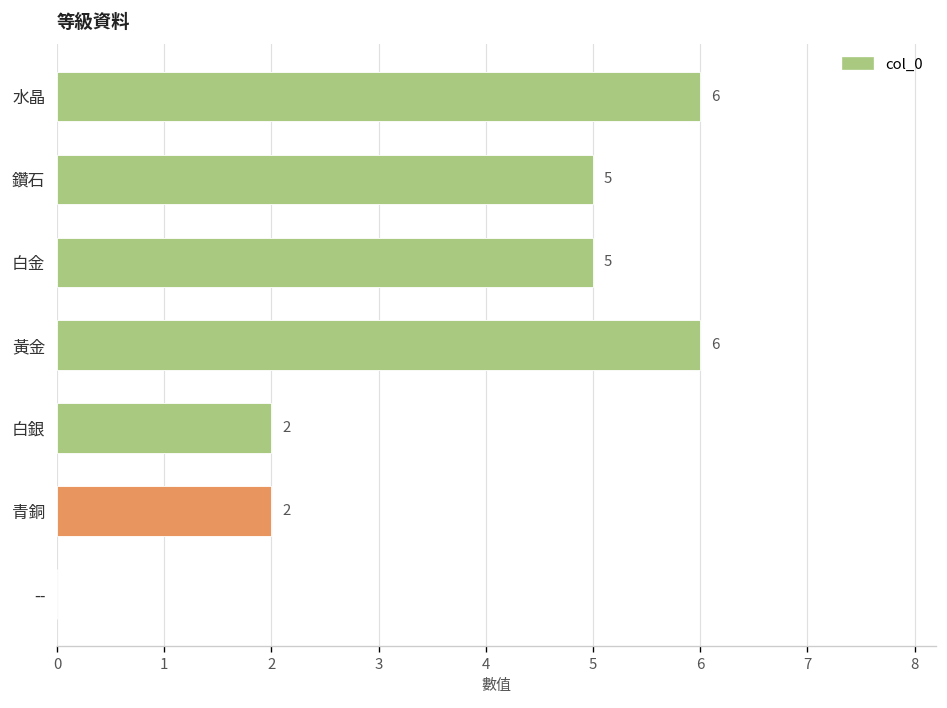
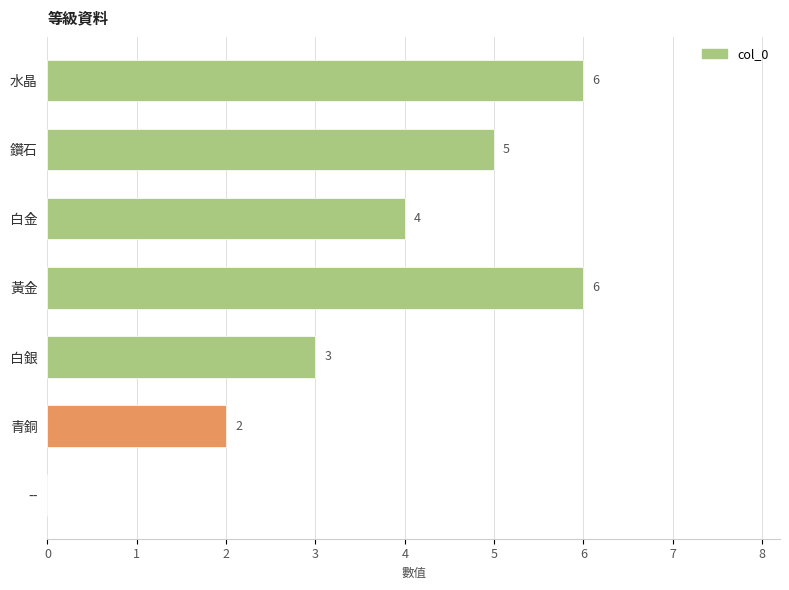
  {
    "水晶": 6,
    "鑽石": 5,
-   "白金": 5,
+   "白金": 4,
    "黃金": 6,
-   "白銀": 2,
+   "白銀": 3,
    "青銅": 2
  }
